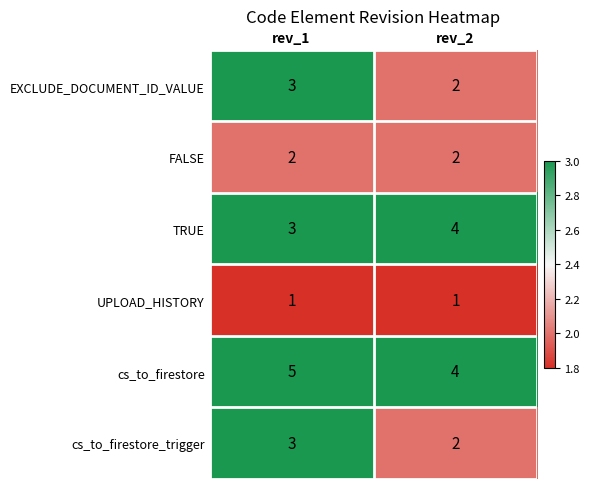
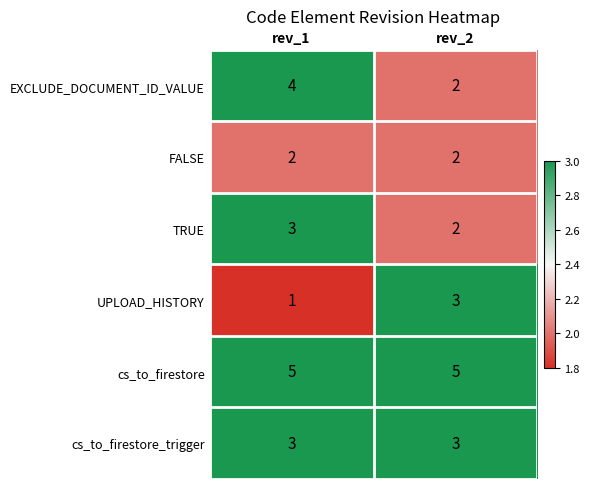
  {
    "EXCLUDE_DOCUMENT_ID_VALUE": {
-     "rev_1": 3,
+     "rev_1": 4,
      "rev_2": 2
    },
    "FALSE": {
      "rev_1": 2,
      "rev_2": 2
    },
    "TRUE": {
      "rev_1": 3,
-     "rev_2": 4
+     "rev_2": 2
    },
    "UPLOAD_HISTORY": {
      "rev_1": 1,
-     "rev_2": 1
+     "rev_2": 3
    },
    "cs_to_firestore": {
      "rev_1": 5,
-     "rev_2": 4
+     "rev_2": 5
    },
    "cs_to_firestore_trigger": {
      "rev_1": 3,
-     "rev_2": 2
+     "rev_2": 3
    }
  }
